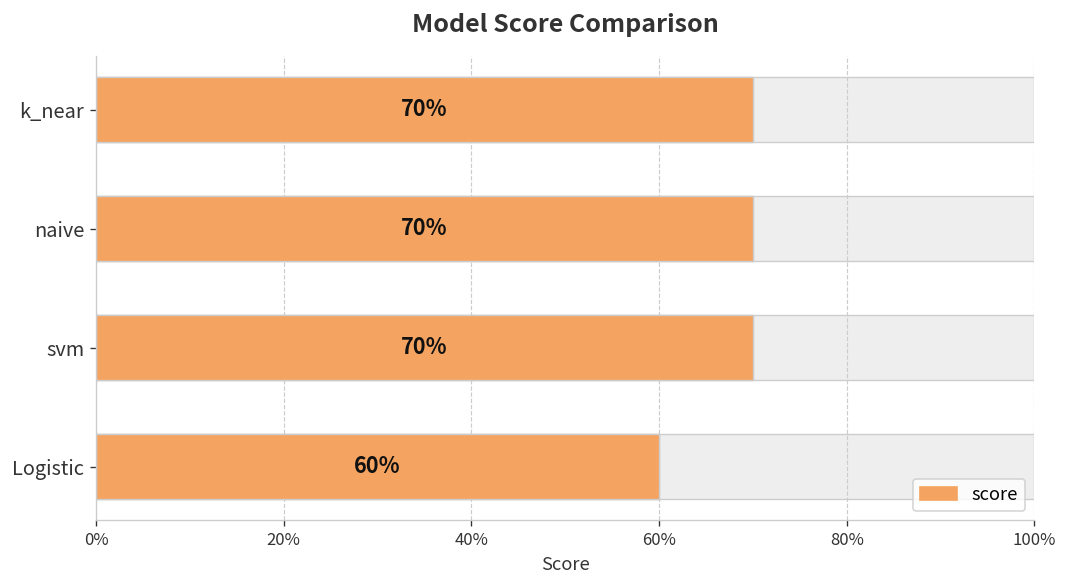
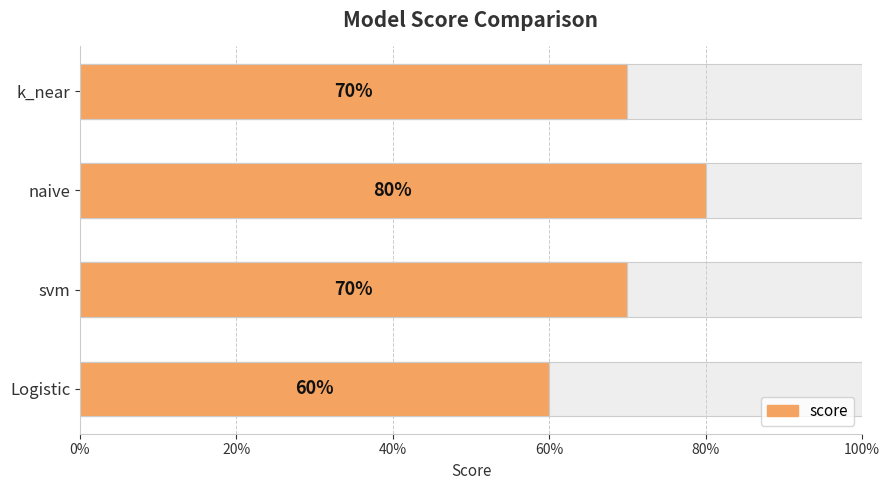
  {
    "score": {
-     "naive": "70%"
+     "naive": "80%"
    }
  }
